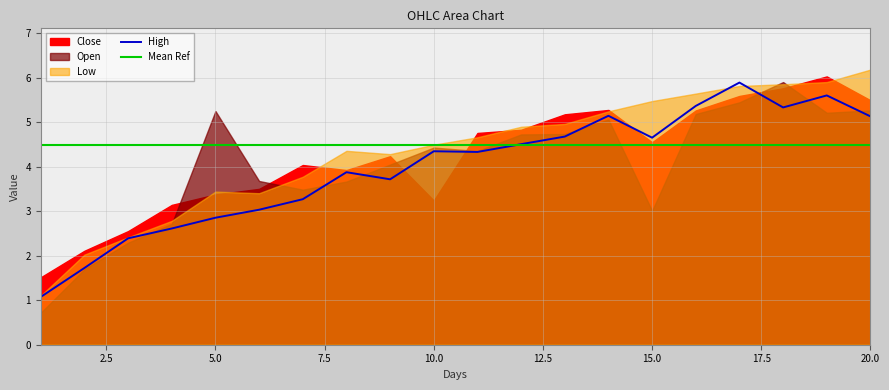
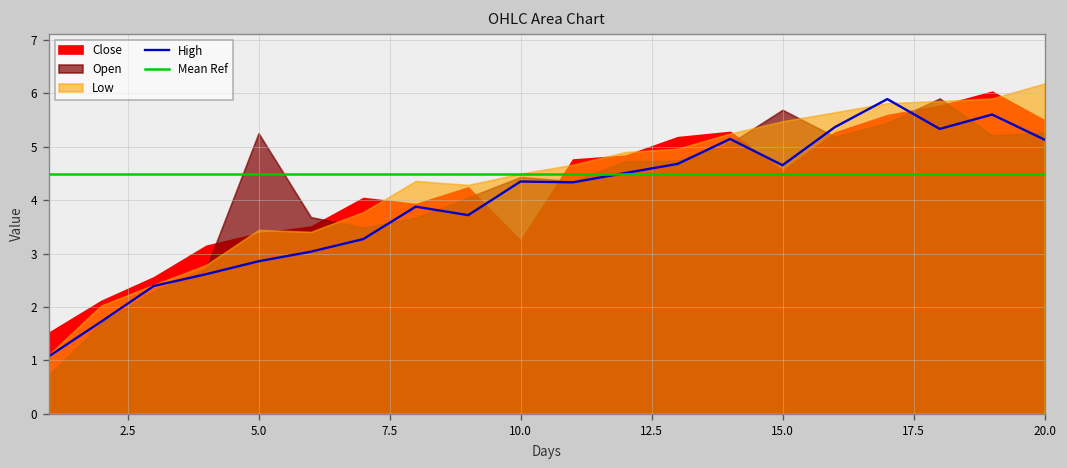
  {
    "High": {
      "5.0": 2.9,
      "10.0": 4.4,
      "15.0": 4.7,
      "20.0": 5.1
    },
    "Close": {
      "5.0": 3.4,
      "10.0": 3.2,
      "15.0": 4.6,
      "20.0": 5.5
    },
    "Open": {
      "5.0": 5.3,
      "10.0": 4.4,
-     "15.0": 3.0,
+     "15.0": 5.7,
      "20.0": 5.3
    },
    "Low": {
      "5.0": 3.4,
      "10.0": 4.5,
      "15.0": 5.5,
      "20.0": 6.2
    }
  }
